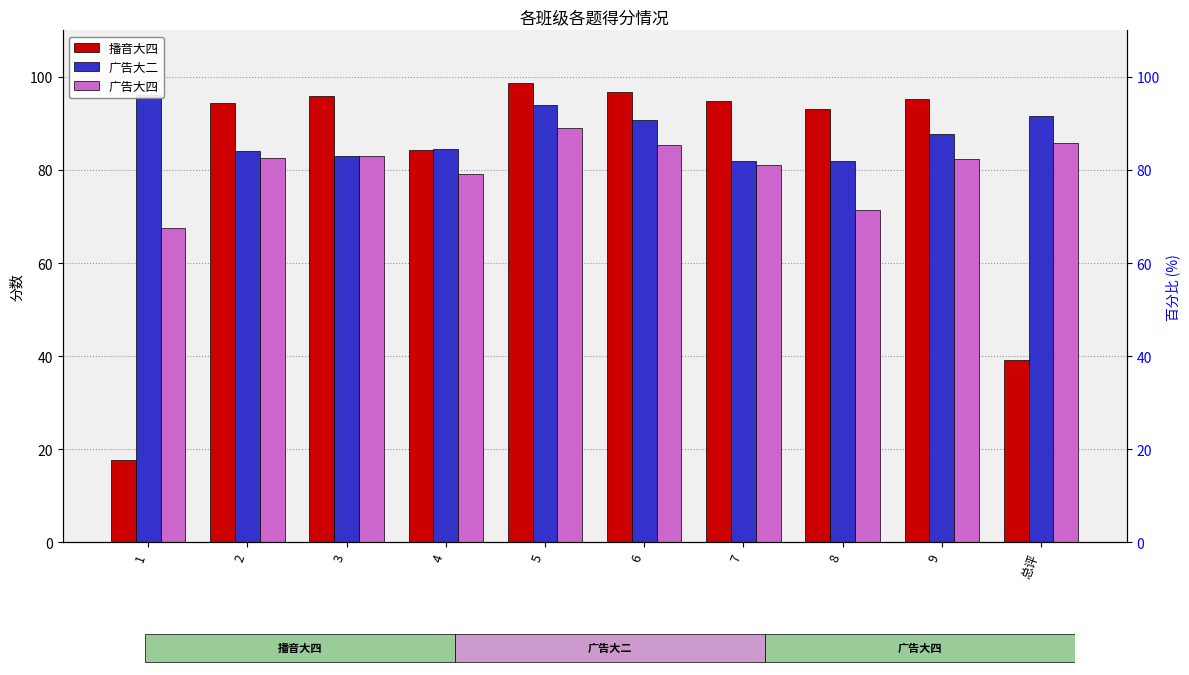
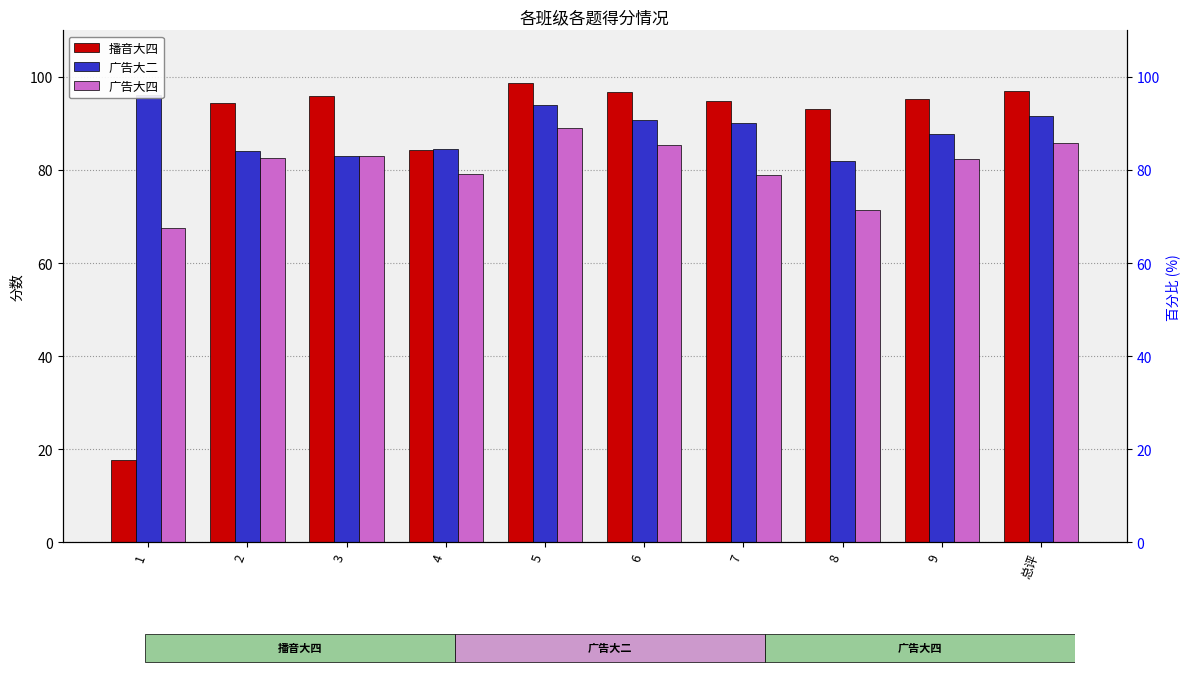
  {
    "各班级各题得分情况": {
      "播音大四": {
        "1": 18,
        "2": 94,
        "3": 96,
        "4": 84,
        "5": 99,
        "6": 97,
        "7": 95,
        "8": 93,
        "9": 95,
-       "总评": 39
+       "总评": 97
      },
      "广告大二": {
        "2": 84,
        "3": 83,
        "4": 85,
        "5": 94,
        "6": 91,
-       "7": 82,
+       "7": 90,
        "8": 82,
        "9": 88,
        "总评": 92
      },
      "广告大四": {
        "1": 68,
        "2": 83,
        "3": 83,
        "4": 79,
        "5": 89,
        "6": 85,
-       "7": 81,
+       "7": 79,
        "8": 71,
        "9": 82,
        "总评": 86
      }
    }
  }
